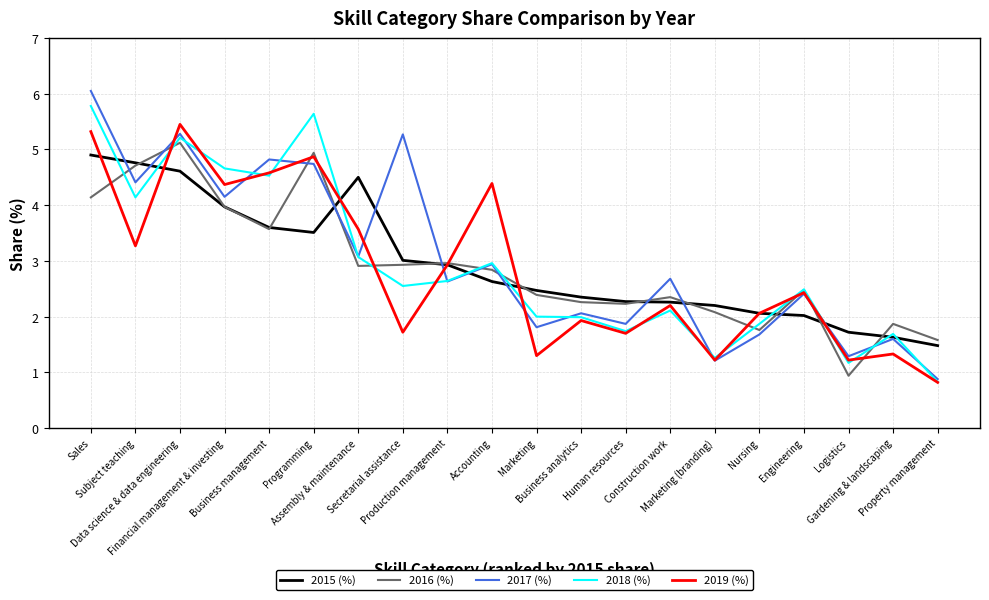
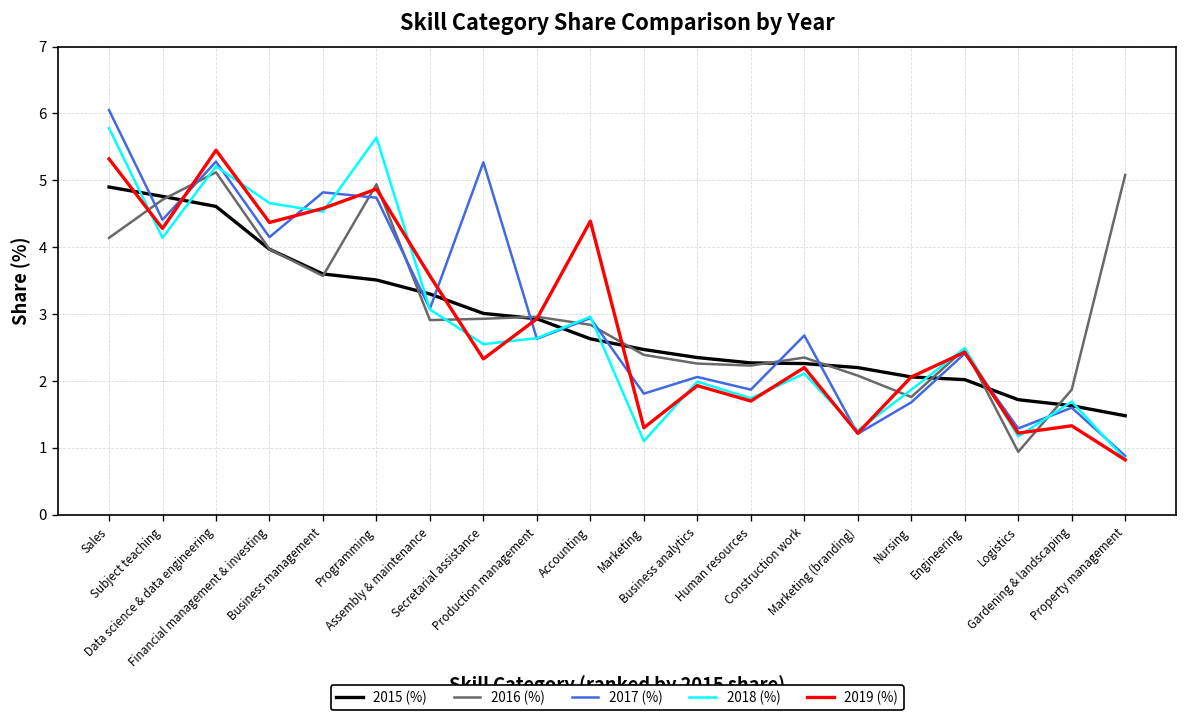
  {
    "2015 (%)": {
      "Sales": 4.9,
      "Subject teaching": 4.8,
      "Data science & data engineering": 4.6,
      "Programming": 3.5,
-     "Assembly & maintenance": 4.5,
+     "Assembly & maintenance": 3.3,
      "Secretarial assistance": 3.0,
      "Accounting": 2.6,
      "Marketing": 2.5,
      "Business analytics": 2.4,
      "Construction work": 2.3,
      "Marketing (branding)": 2.2,
      "Engineering": 2.0,
      "Logistics": 1.7,
      "Property management": 1.5
    },
    "2016 (%)": {
      "Sales": 4.1,
      "Subject teaching": 4.7,
      "Data science & data engineering": 5.1,
      "Programming": 4.9,
      "Assembly & maintenance": 2.9,
      "Secretarial assistance": 2.9,
      "Accounting": 2.8,
      "Marketing": 2.4,
      "Business analytics": 2.3,
      "Construction work": 2.4,
      "Marketing (branding)": 2.1,
      "Nursing": 1.8,
      "Logistics": 0.9,
      "Gardening & landscaping": 1.9,
-     "Property management": 1.6
+     "Property management": 5.1
    },
    "2017 (%)": {
      "Sales": 6.1,
      "Subject teaching": 4.4,
      "Data science & data engineering": 5.3,
      "Financial management & investing": 4.2,
      "Business management": 4.8,
      "Programming": 4.7,
      "Secretarial assistance": 5.3,
      "Marketing": 1.8,
      "Business analytics": 2.1,
      "Human resources": 1.9,
      "Construction work": 2.7,
      "Nursing": 1.7,
      "Logistics": 1.3,
      "Property management": 0.9
    },
    "2018 (%)": {
      "Sales": 5.8,
      "Subject teaching": 4.1,
      "Data science & data engineering": 5.2,
      "Financial management & investing": 4.7,
      "Business management": 4.5,
      "Programming": 5.6,
      "Secretarial assistance": 2.6,
-     "Marketing": 2.0,
+     "Marketing": 1.1,
      "Business analytics": 2.0,
      "Construction work": 2.1,
      "Nursing": 1.9,
      "Logistics": 1.2,
      "Gardening & landscaping": 1.7
    },
    "2019 (%)": {
      "Sales": 5.3,
-     "Subject teaching": 3.3,
+     "Subject teaching": 4.3,
      "Data science & data engineering": 5.5,
      "Financial management & investing": 4.4,
      "Business management": 4.6,
      "Programming": 4.9,
      "Assembly & maintenance": 3.6,
-     "Secretarial assistance": 1.7,
+     "Secretarial assistance": 2.3,
      "Accounting": 4.4,
      "Marketing": 1.3,
      "Business analytics": 1.9,
      "Construction work": 2.2,
      "Logistics": 1.2,
      "Gardening & landscaping": 1.3
    }
  }
